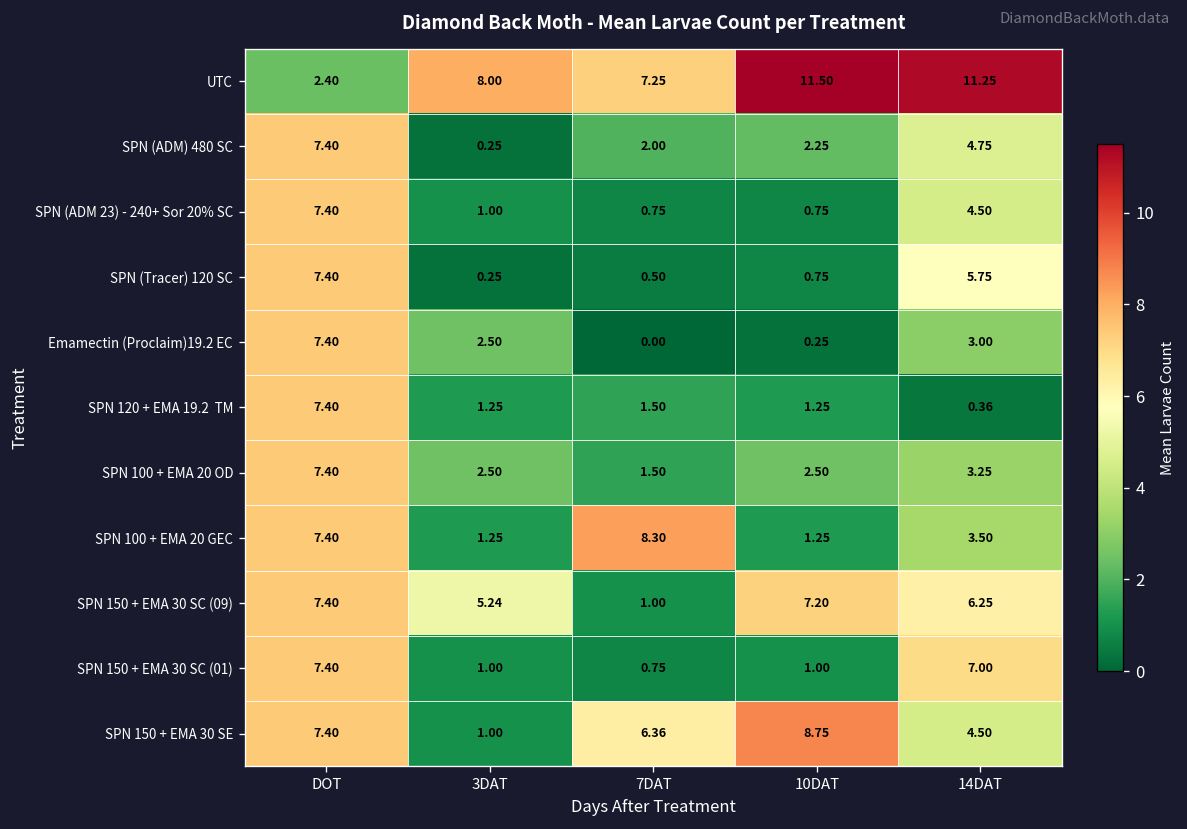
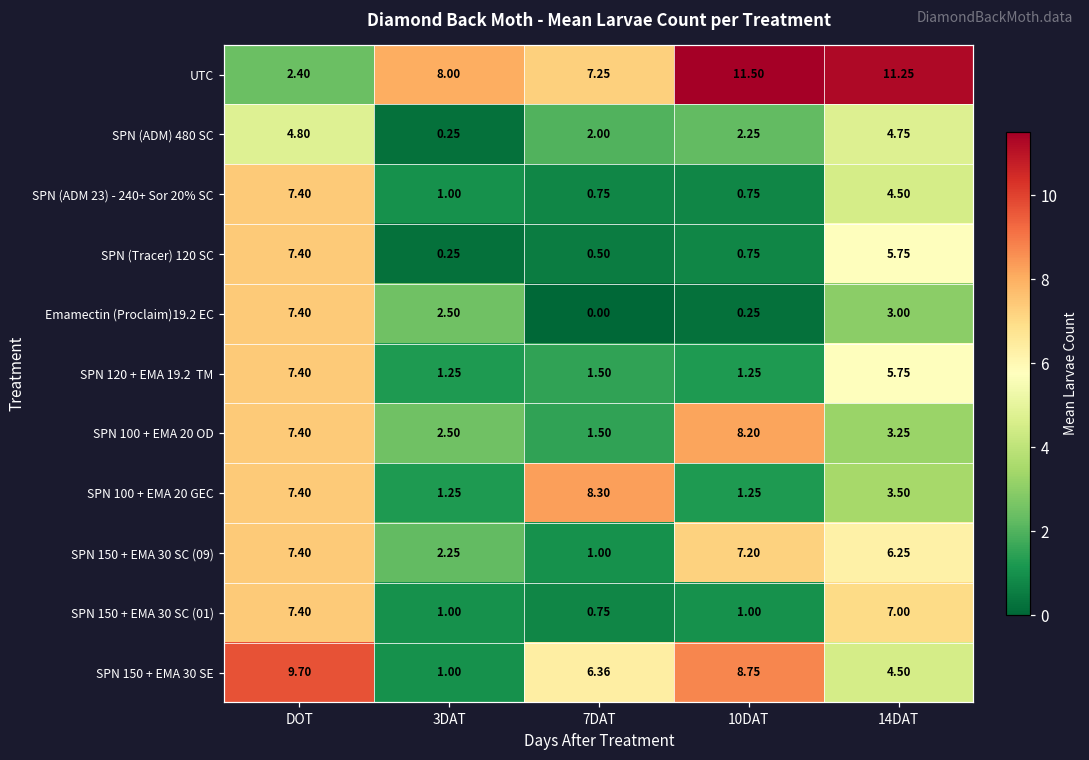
  {
    "UTC": {
      "DOT": 2.40,
      "3DAT": 8.00,
      "7DAT": 7.25,
      "10DAT": 11.50,
      "14DAT": 11.25
    },
    "SPN (ADM) 480 SC": {
-     "DOT": 7.40,
+     "DOT": 4.80,
      "3DAT": 0.25,
      "7DAT": 2.00,
      "10DAT": 2.25,
      "14DAT": 4.75
    },
    "SPN (ADM 23) - 240+ Sor 20% SC": {
      "DOT": 7.40,
      "3DAT": 1.00,
      "7DAT": 0.75,
      "10DAT": 0.75,
      "14DAT": 4.50
    },
    "SPN (Tracer) 120 SC": {
      "DOT": 7.40,
      "3DAT": 0.25,
      "7DAT": 0.50,
      "10DAT": 0.75,
      "14DAT": 5.75
    },
    "Emamectin (Proclaim)19.2 EC": {
      "DOT": 7.40,
      "3DAT": 2.50,
      "7DAT": 0.00,
      "10DAT": 0.25,
      "14DAT": 3.00
    },
    "SPN 120 + EMA 19.2 TM": {
      "DOT": 7.40,
      "3DAT": 1.25,
      "7DAT": 1.50,
      "10DAT": 1.25,
-     "14DAT": 0.36
+     "14DAT": 5.75
    },
    "SPN 100 + EMA 20 OD": {
      "DOT": 7.40,
      "3DAT": 2.50,
      "7DAT": 1.50,
-     "10DAT": 2.50,
+     "10DAT": 8.20,
      "14DAT": 3.25
    },
    "SPN 100 + EMA 20 GEC": {
      "DOT": 7.40,
      "3DAT": 1.25,
      "7DAT": 8.30,
      "10DAT": 1.25,
      "14DAT": 3.50
    },
    "SPN 150 + EMA 30 SC (09)": {
      "DOT": 7.40,
-     "3DAT": 5.24,
+     "3DAT": 2.25,
      "7DAT": 1.00,
      "10DAT": 7.20,
      "14DAT": 6.25
    },
    "SPN 150 + EMA 30 SC (01)": {
      "DOT": 7.40,
      "3DAT": 1.00,
      "7DAT": 0.75,
      "10DAT": 1.00,
      "14DAT": 7.00
    },
    "SPN 150 + EMA 30 SE": {
-     "DOT": 7.40,
+     "DOT": 9.70,
      "3DAT": 1.00,
      "7DAT": 6.36,
      "10DAT": 8.75,
      "14DAT": 4.50
    }
  }
